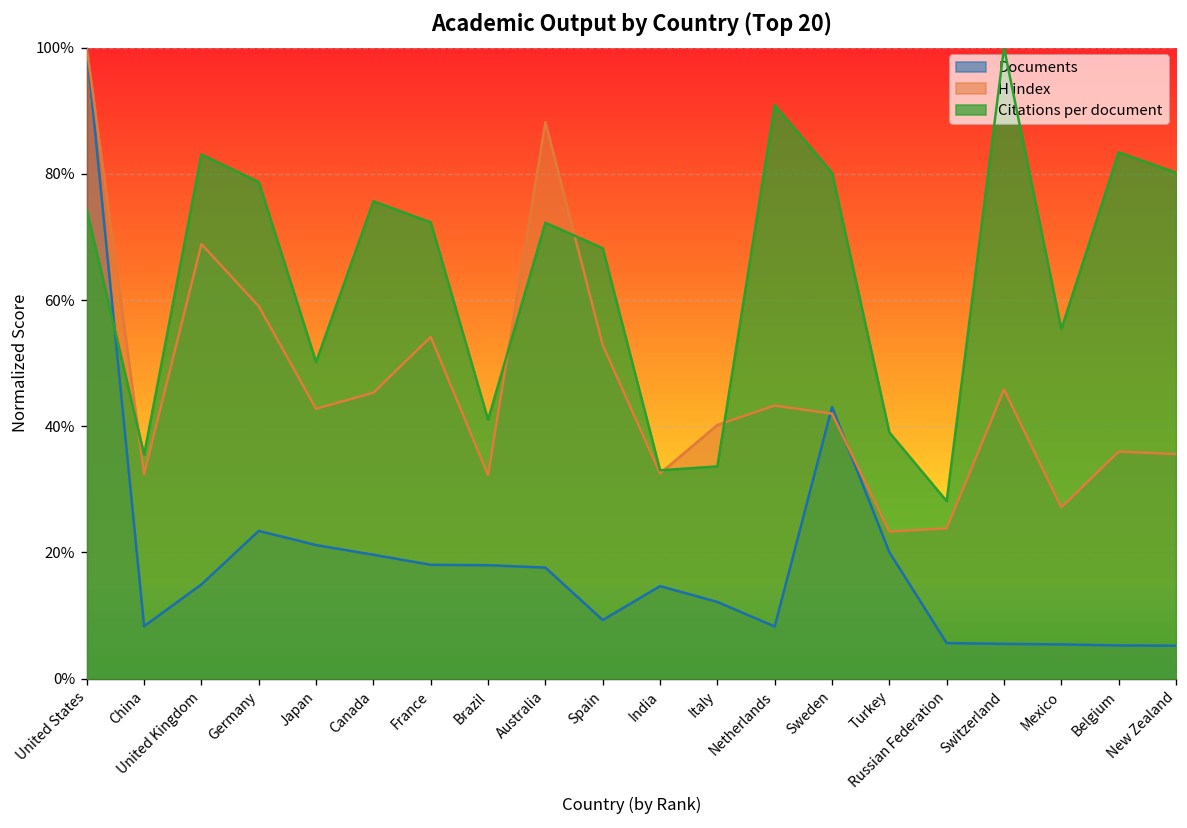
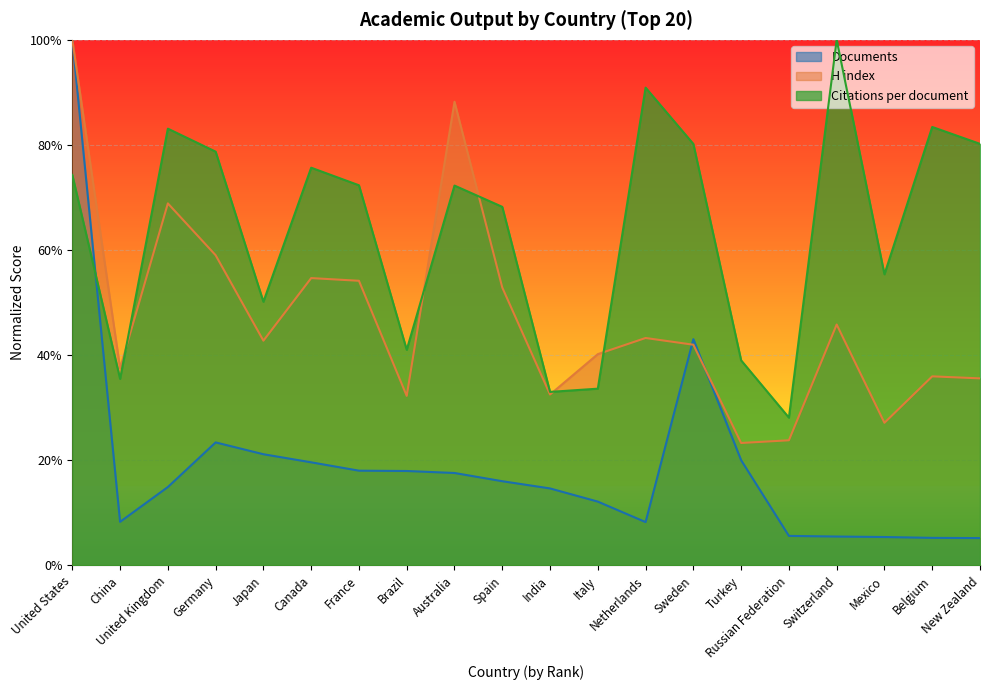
  {
    "Documents": {
      "China": "8%",
      "United Kingdom": "15%",
      "Germany": "23%",
      "Japan": "21%",
      "Canada": "20%",
      "France": "18%",
      "Brazil": "18%",
      "Australia": "18%",
-     "Spain": "9%",
+     "Spain": "16%",
      "India": "15%",
      "Italy": "12%",
      "Netherlands": "8%",
      "Sweden": "43%",
      "Turkey": "20%",
      "Russian Federation": "6%",
      "Switzerland": "6%",
      "Mexico": "5%",
      "Belgium": "5%",
      "New Zealand": "5%"
    },
    "H index": {
-     "China": "32%",
+     "China": "38%",
      "United Kingdom": "69%",
      "Germany": "59%",
      "Japan": "43%",
-     "Canada": "45%",
+     "Canada": "55%",
      "France": "54%",
      "Brazil": "32%",
      "Australia": "88%",
      "Spain": "53%",
      "India": "33%",
      "Italy": "40%",
      "Netherlands": "43%",
      "Sweden": "42%",
      "Turkey": "23%",
      "Russian Federation": "24%",
      "Switzerland": "46%",
      "Mexico": "27%",
      "Belgium": "36%",
      "New Zealand": "36%"
    },
    "Citations per document": {
      "United States": "74%",
      "China": "35%",
      "United Kingdom": "83%",
      "Germany": "79%",
      "Japan": "50%",
      "Canada": "76%",
      "France": "72%",
      "Brazil": "41%",
      "Australia": "72%",
      "Spain": "68%",
      "India": "33%",
      "Italy": "34%",
      "Netherlands": "91%",
      "Sweden": "80%",
      "Turkey": "39%",
      "Russian Federation": "28%",
      "Switzerland": "100%",
      "Mexico": "55%",
      "Belgium": "83%",
      "New Zealand": "80%"
    }
  }
